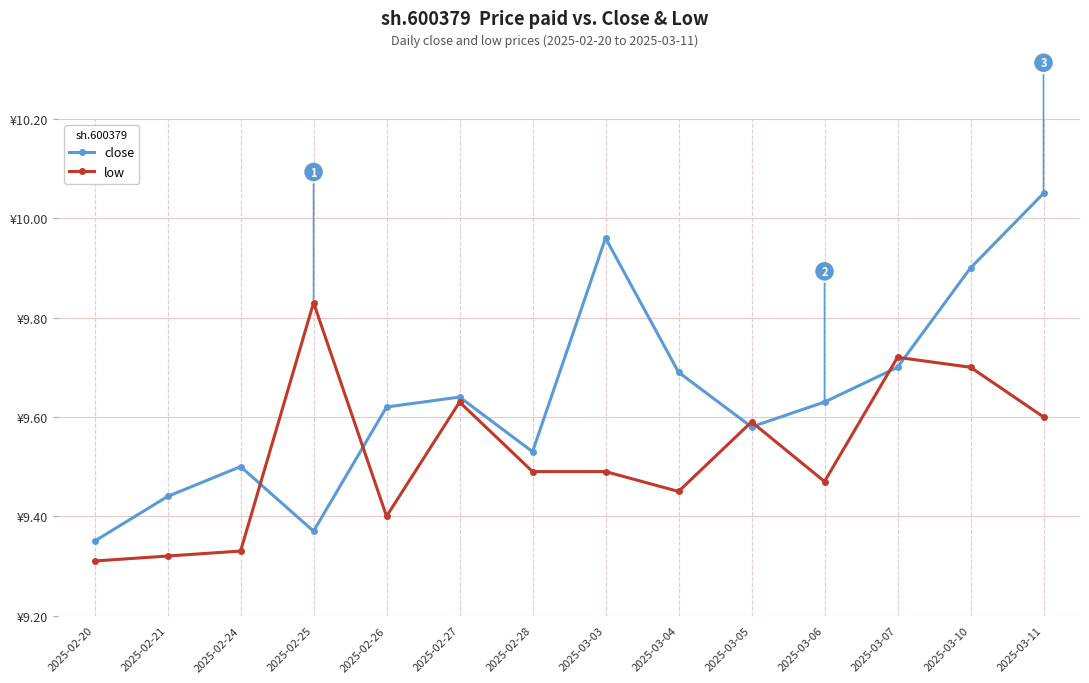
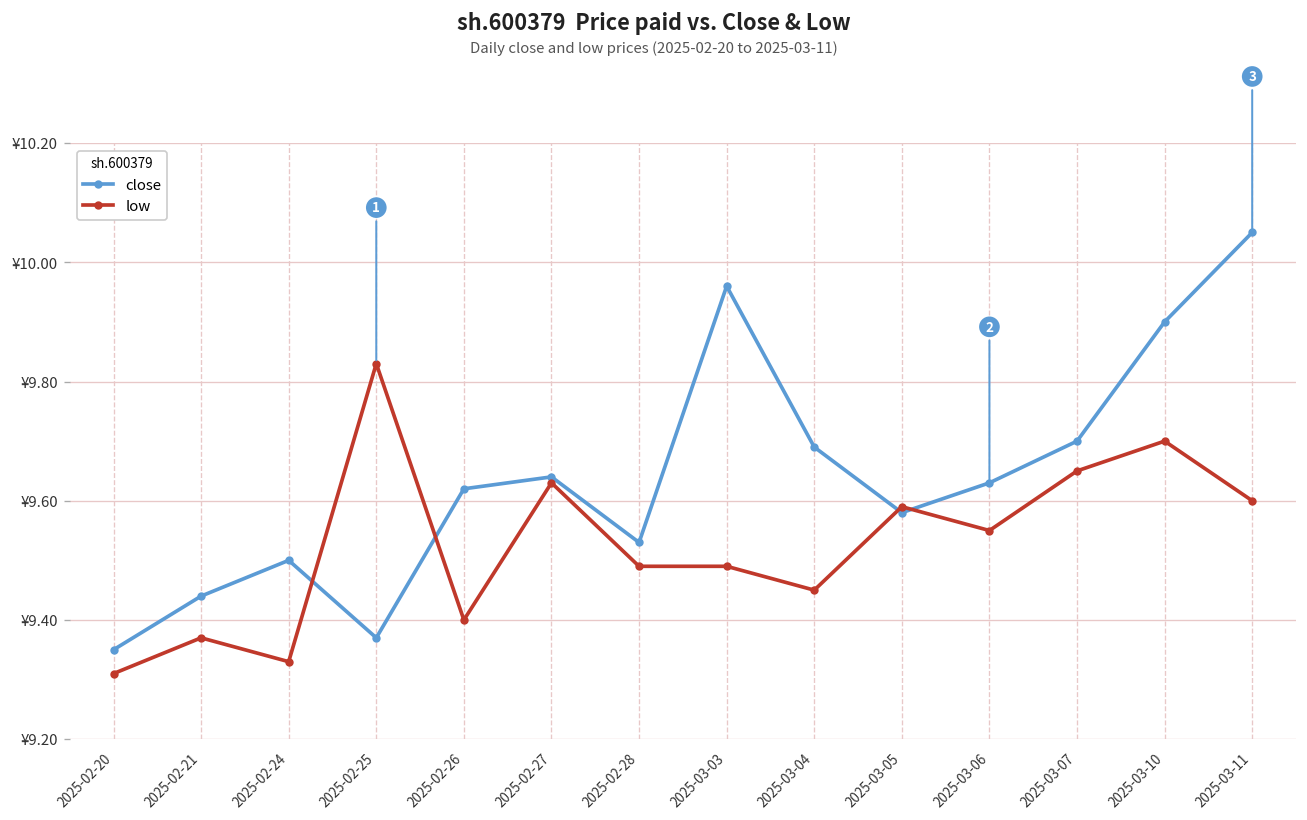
  {
    "close": {
      "2025-02-20": "¥9.35",
      "2025-02-21": "¥9.44",
      "2025-02-24": "¥9.50",
      "2025-02-25": "¥9.37",
      "2025-02-26": "¥9.62",
      "2025-02-27": "¥9.64",
      "2025-02-28": "¥9.53",
      "2025-03-03": "¥9.96",
      "2025-03-04": "¥9.69",
      "2025-03-05": "¥9.58",
      "2025-03-07": "¥9.70",
      "2025-03-10": "¥9.90"
    },
    "low": {
      "2025-02-20": "¥9.31",
-     "2025-02-21": "¥9.32",
+     "2025-02-21": "¥9.37",
      "2025-02-24": "¥9.33",
      "2025-02-25": "¥9.83",
      "2025-02-26": "¥9.40",
      "2025-02-27": "¥9.63",
      "2025-02-28": "¥9.49",
      "2025-03-03": "¥9.49",
      "2025-03-04": "¥9.45",
      "2025-03-05": "¥9.59",
-     "2025-03-06": "¥9.47",
-     "2025-03-07": "¥9.72",
+     "2025-03-06": "¥9.55",
+     "2025-03-07": "¥9.65",
      "2025-03-10": "¥9.70",
      "2025-03-11": "¥9.60"
    }
  }
